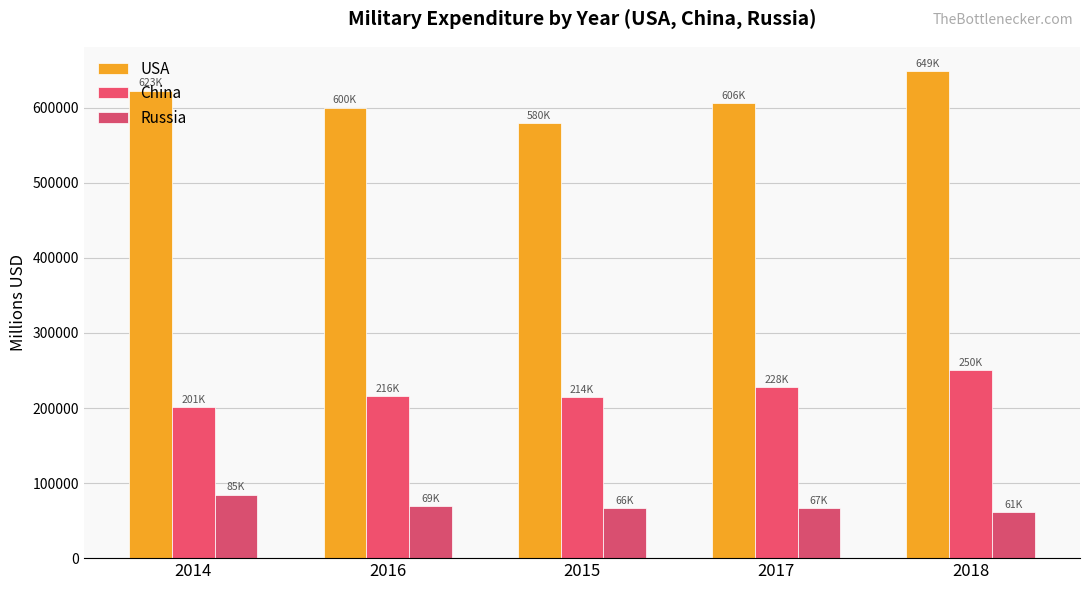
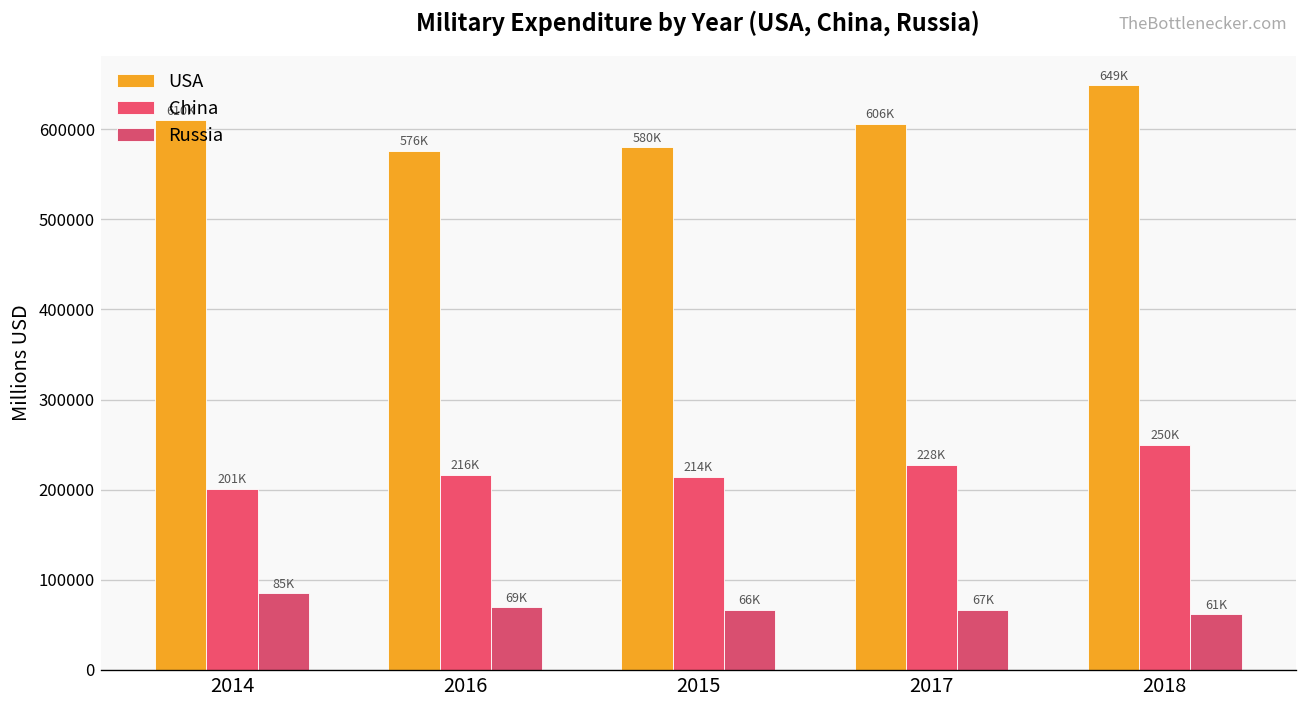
  {
    "USA": {
-     "2014": "623K",
-     "2016": "600K",
+     "2014": "610K",
+     "2016": "576K",
      "2015": "580K",
      "2017": "606K",
      "2018": "649K"
    }
  }
